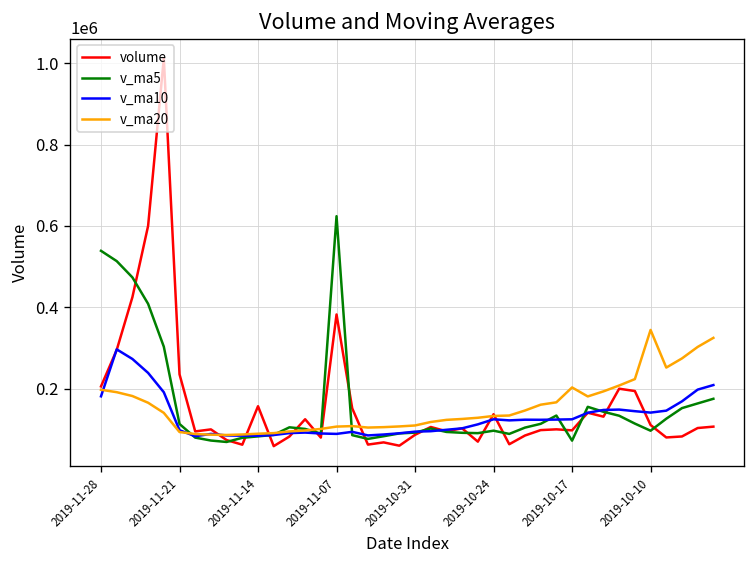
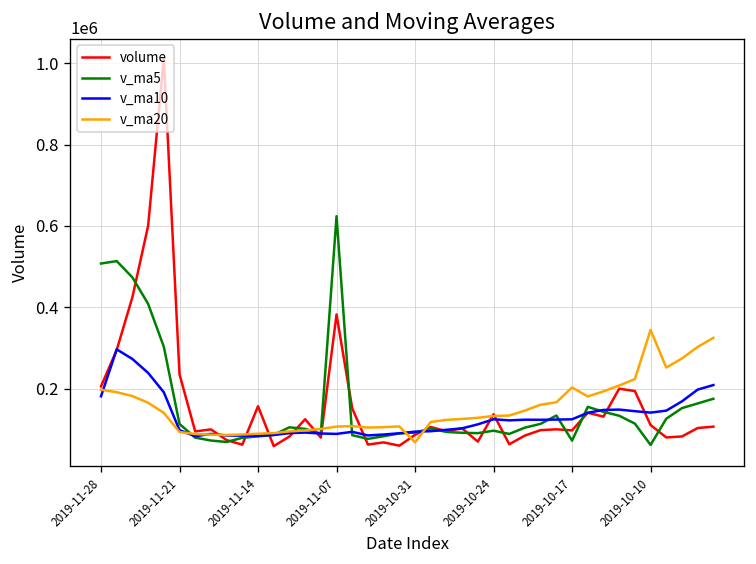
  {
    "volume": {
      "2019-11-28": 210000,
      "2019-11-21": 240000,
      "2019-11-14": 160000,
      "2019-11-07": 380000,
      "2019-10-17": 100000,
      "2019-10-10": 110000
    },
    "v_ma5": {
-     "2019-11-28": 540000,
+     "2019-11-28": 510000,
      "2019-11-21": 110000,
      "2019-11-07": 620000,
      "2019-10-24": 100000,
      "2019-10-17": 70000,
-     "2019-10-10": 100000
+     "2019-10-10": 60000
    },
    "v_ma10": {
      "2019-11-28": 180000,
      "2019-11-07": 90000,
      "2019-10-24": 120000,
      "2019-10-17": 120000,
      "2019-10-10": 140000
    },
    "v_ma20": {
      "2019-11-28": 200000,
      "2019-11-07": 110000,
-     "2019-10-31": 110000,
+     "2019-10-31": 70000,
      "2019-10-17": 200000,
      "2019-10-10": 340000
    }
  }
